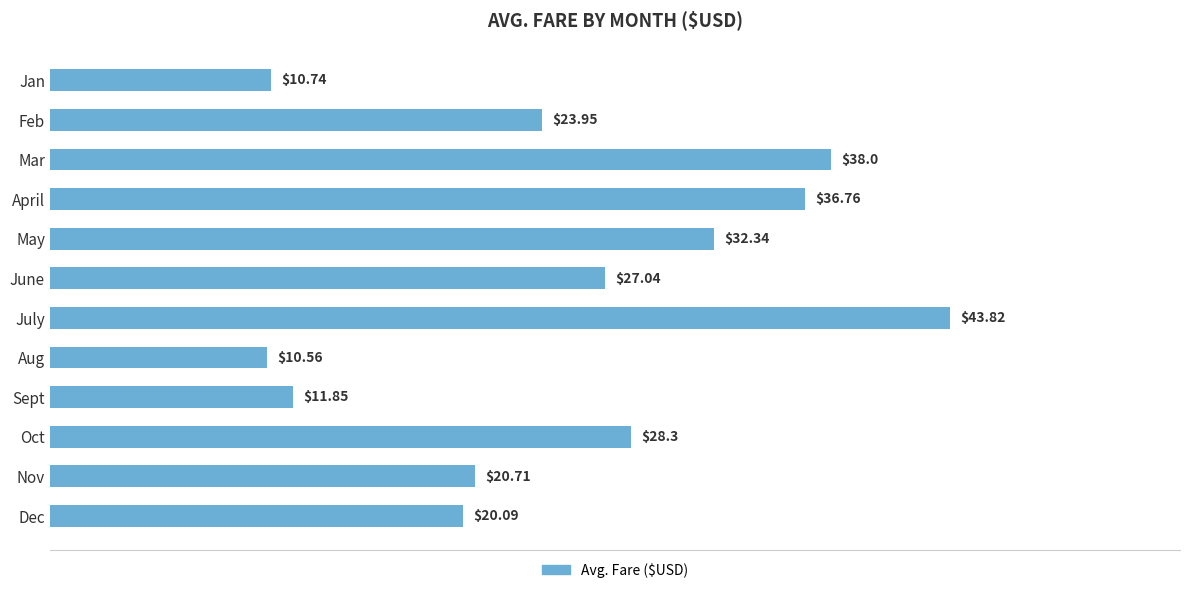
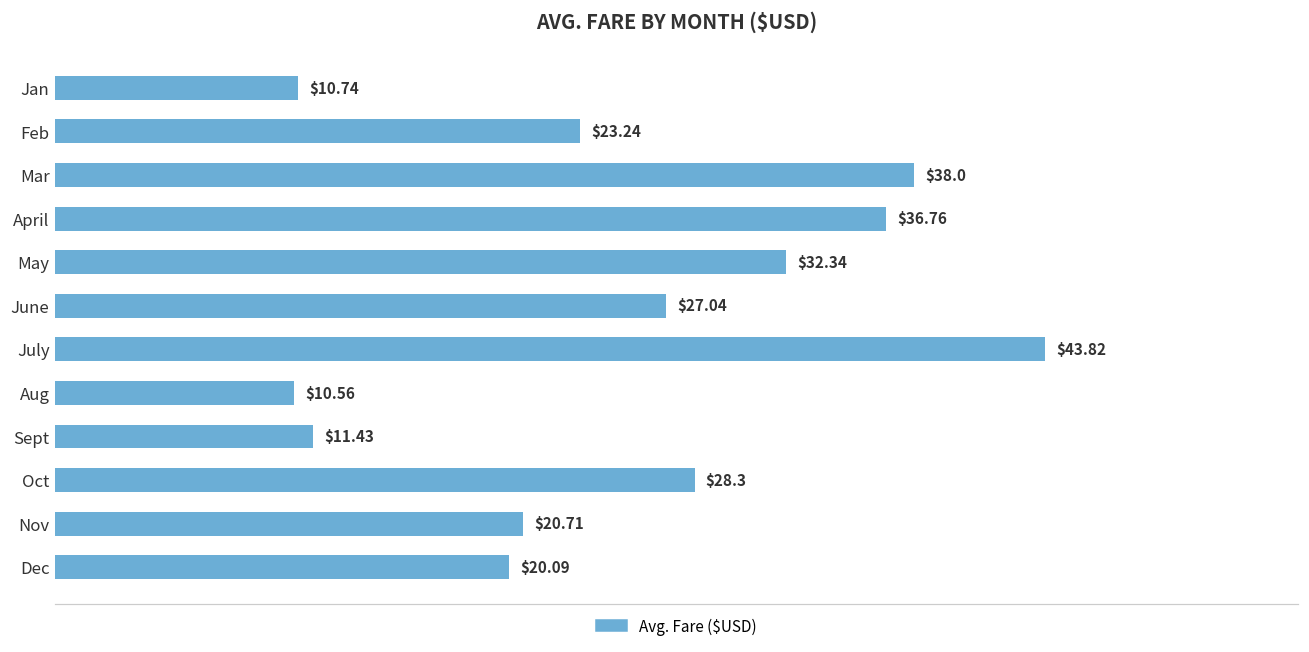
  {
    "Jan": "$10.74",
-   "Feb": "$23.95",
+   "Feb": "$23.24",
    "Mar": "$38.0",
    "April": "$36.76",
    "May": "$32.34",
    "June": "$27.04",
    "July": "$43.82",
    "Aug": "$10.56",
-   "Sept": "$11.85",
+   "Sept": "$11.43",
    "Oct": "$28.3",
    "Nov": "$20.71",
    "Dec": "$20.09"
  }
